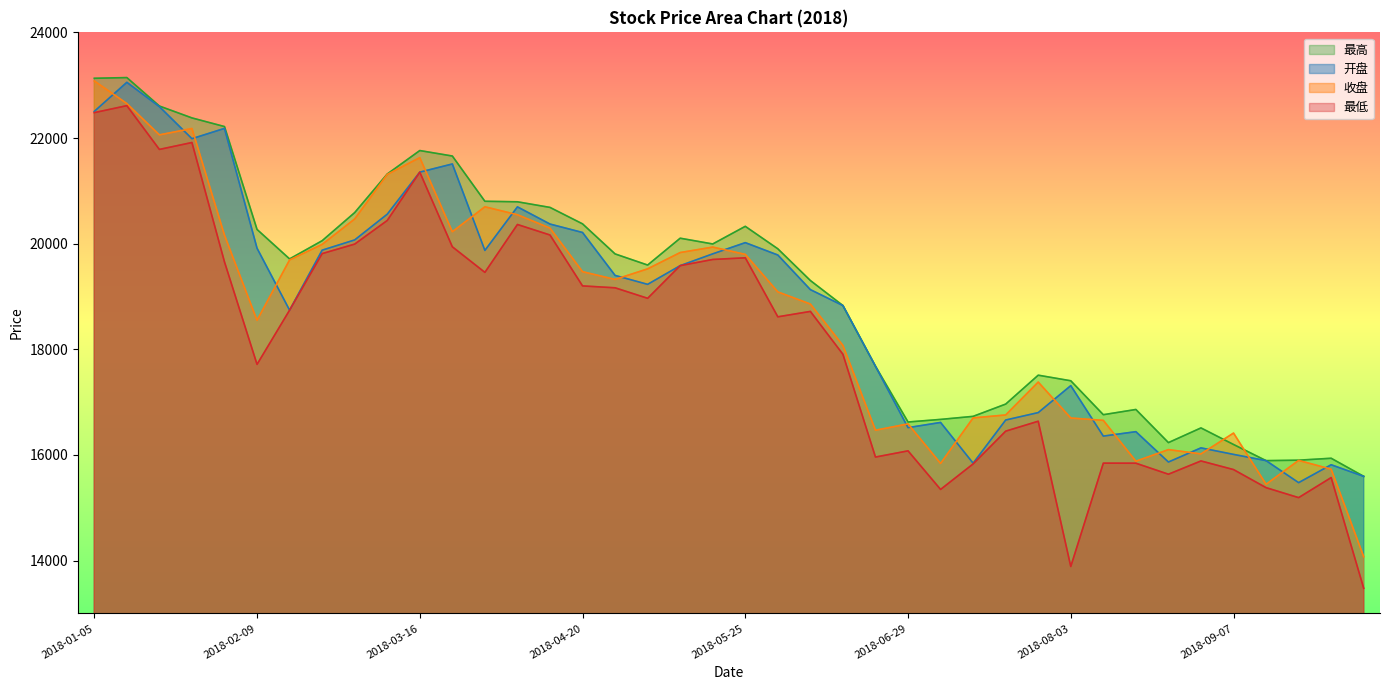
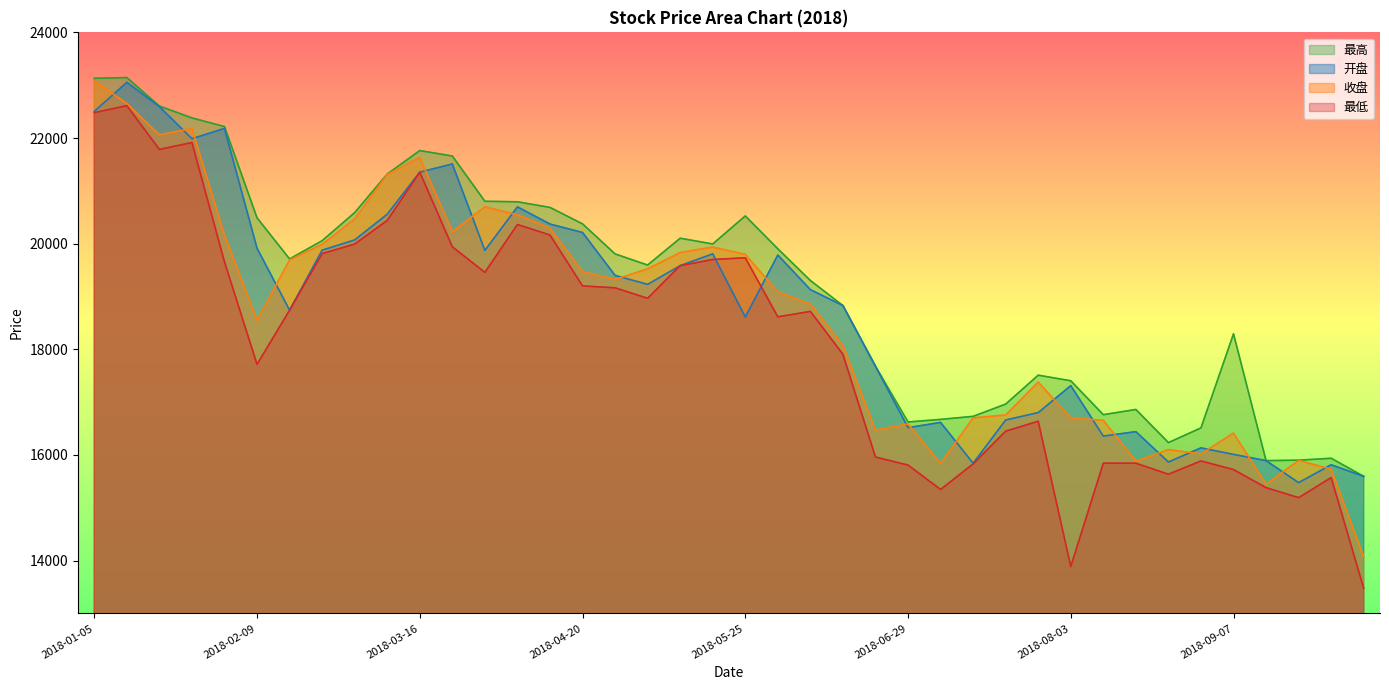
  {
    "最高": {
      "2018-01-05": 23100,
-     "2018-02-09": 20300,
+     "2018-02-09": 20500,
      "2018-03-16": 21800,
      "2018-04-20": 20400,
-     "2018-05-25": 20300,
+     "2018-05-25": 20500,
      "2018-08-03": 17400,
-     "2018-09-07": 16200
+     "2018-09-07": 18300
    },
    "开盘": {
      "2018-02-09": 19900,
      "2018-04-20": 20200,
-     "2018-05-25": 20000,
+     "2018-05-25": 18600,
      "2018-06-29": 16500,
      "2018-08-03": 17300,
      "2018-09-07": 16000
    },
    "收盘": {
      "2018-01-05": 23100,
      "2018-02-09": 18500,
      "2018-03-16": 21600,
      "2018-04-20": 19500,
      "2018-05-25": 19800,
      "2018-08-03": 16700,
      "2018-09-07": 16400
    },
    "最低": {
      "2018-02-09": 17700,
      "2018-04-20": 19200,
      "2018-05-25": 19700,
-     "2018-06-29": 16100,
+     "2018-06-29": 15800,
      "2018-08-03": 13900,
      "2018-09-07": 15700
    }
  }
